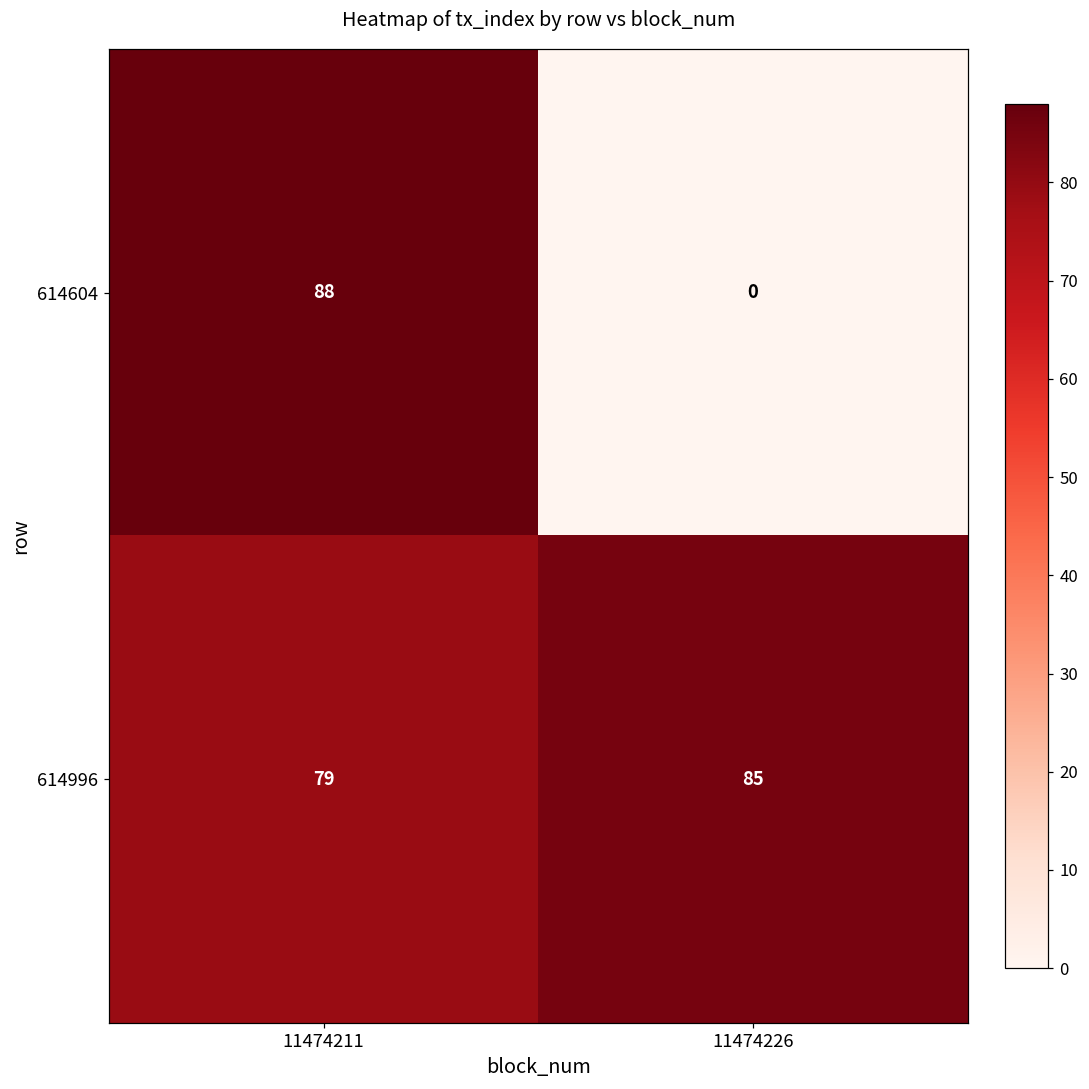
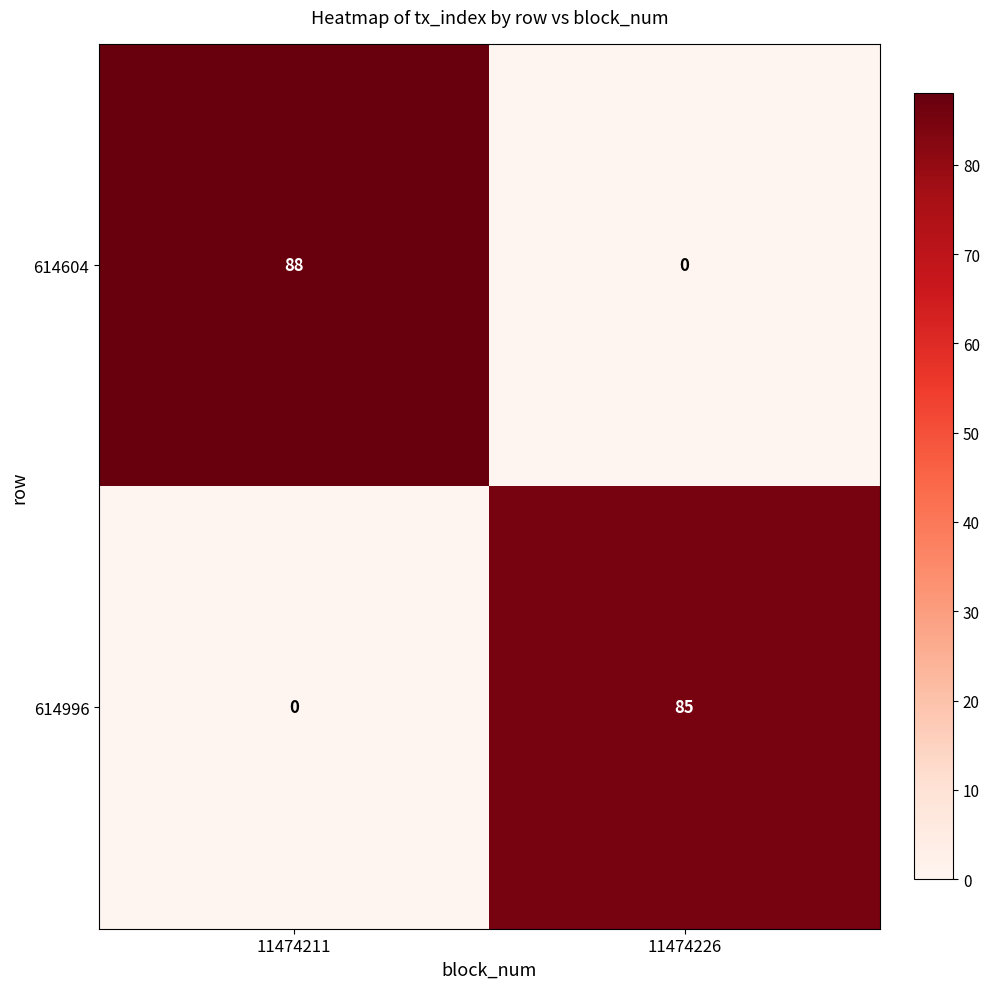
  {
    "614604": {
      "11474211": 88,
      "11474226": 0
    },
    "614996": {
-     "11474211": 79,
+     "11474211": 0,
      "11474226": 85
    }
  }
